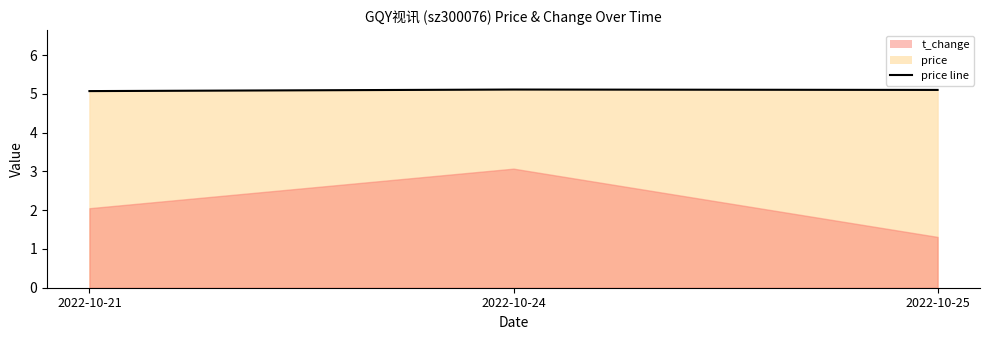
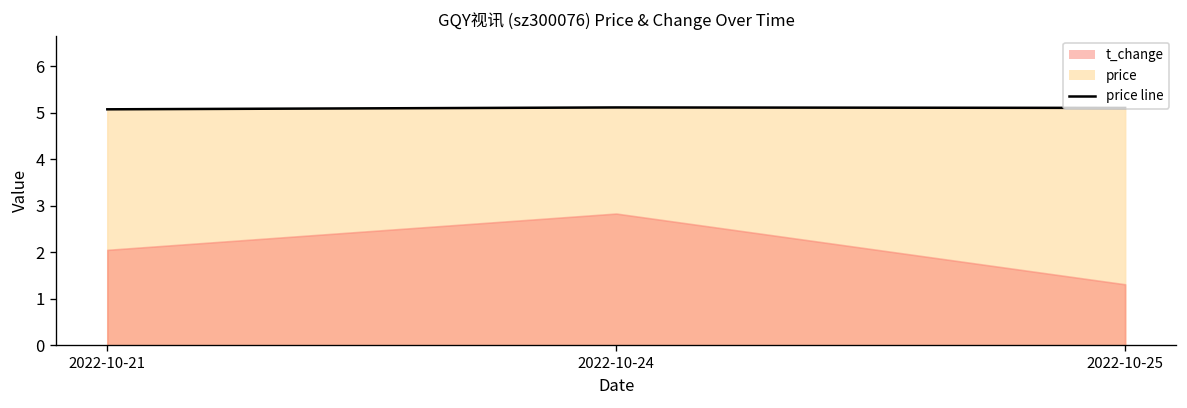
  {
    "price": {
      "2022-10-21": 5.1,
      "2022-10-24": 5.1,
      "2022-10-25": 5.1
    },
    "t_change": {
      "2022-10-21": 2.1,
-     "2022-10-24": 3.1,
+     "2022-10-24": 2.8,
      "2022-10-25": 1.3
    }
  }
